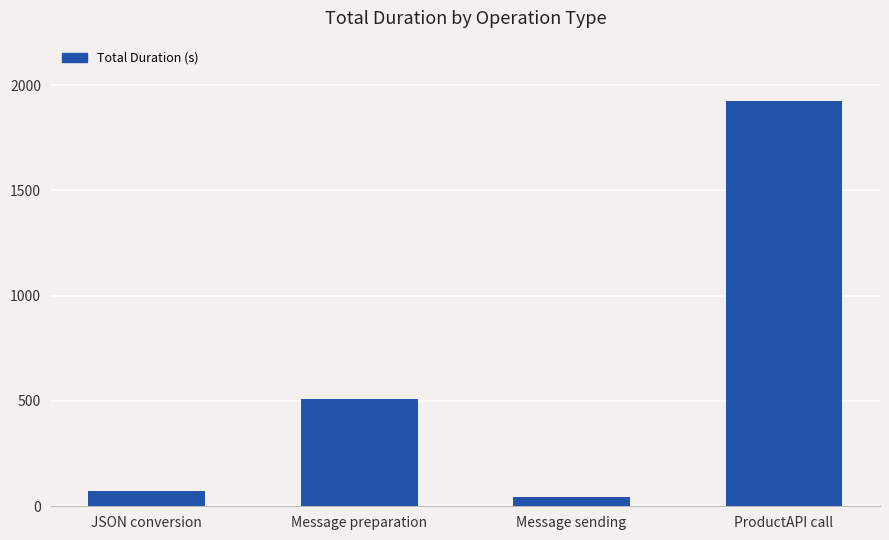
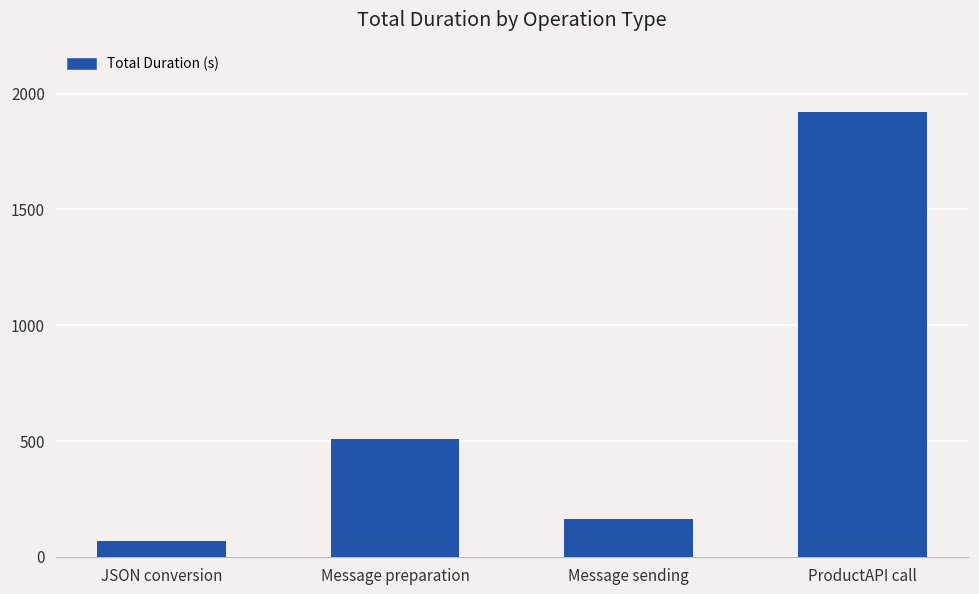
  {
    "JSON conversion": 70,
    "Message preparation": 510,
-   "Message sending": 50,
+   "Message sending": 160,
    "ProductAPI call": 1920
  }
